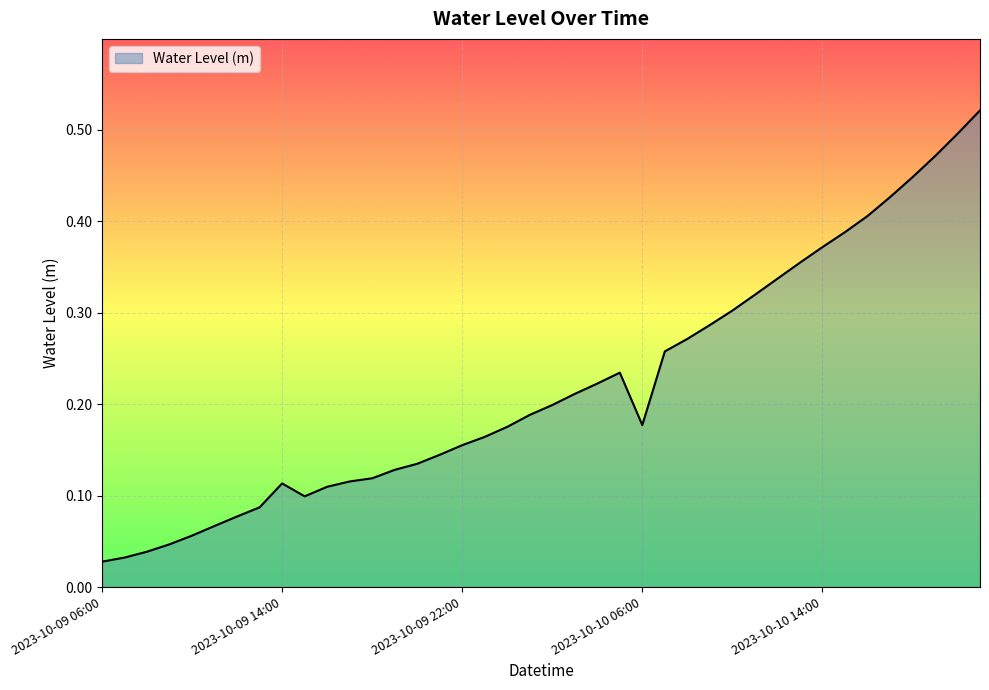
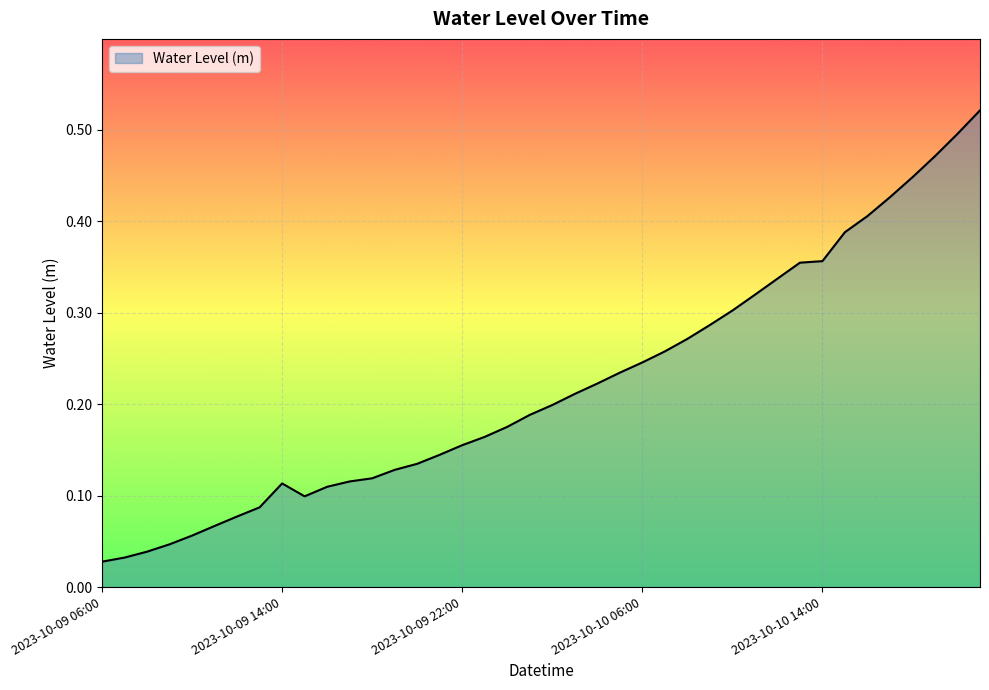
  {
    "2023-10-09 06:00": 0.03,
    "2023-10-09 14:00": 0.11,
    "2023-10-09 22:00": 0.16,
-   "2023-10-10 06:00": 0.18,
-   "2023-10-10 14:00": 0.37
+   "2023-10-10 06:00": 0.25,
+   "2023-10-10 14:00": 0.36
  }
